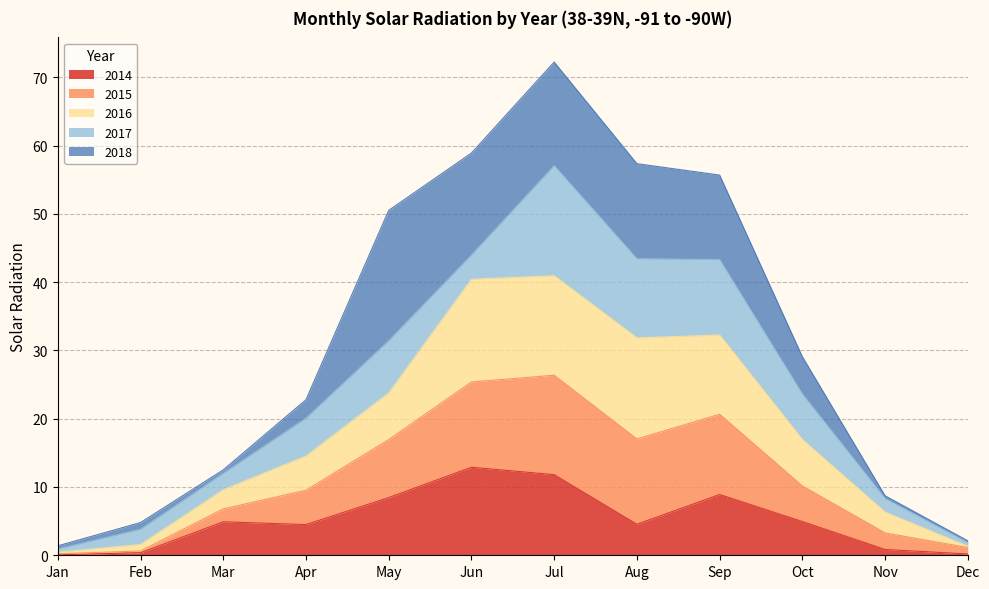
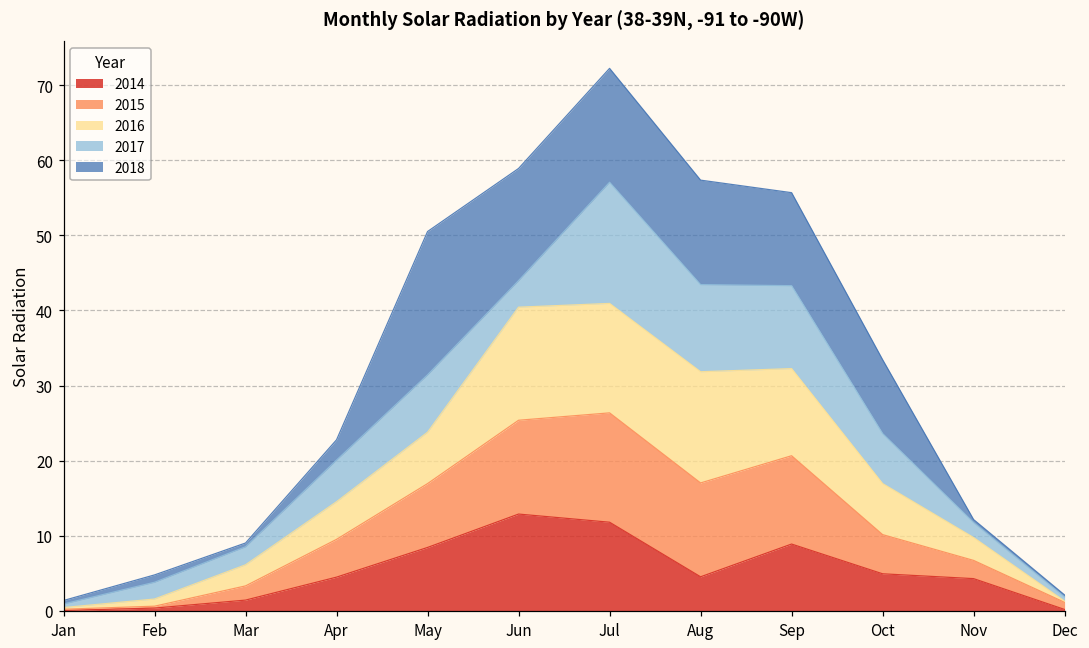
  {
    "2014": {
-     "Mar": 5,
+     "Mar": 1,
      "Apr": 4,
      "May": 8,
      "Jun": 13,
      "Jul": 12,
      "Aug": 5,
      "Sep": 9,
      "Oct": 5,
-     "Nov": 1,
+     "Nov": 4,
      "Dec": 0
    },
    "2015": {
      "Mar": 2,
      "Apr": 5,
      "May": 8,
      "Jun": 12,
      "Jul": 15,
      "Aug": 12,
      "Sep": 12,
      "Oct": 5,
      "Nov": 2
    },
    "2016": {
      "Feb": 1,
      "Mar": 3,
      "Apr": 5,
      "May": 7,
      "Jun": 15,
      "Jul": 15,
      "Aug": 15,
      "Sep": 12,
      "Oct": 7,
      "Nov": 3
    },
    "2017": {
      "Jan": 0,
      "Feb": 2,
      "Mar": 2,
      "Apr": 6,
      "May": 8,
      "Jun": 4,
      "Jul": 16,
      "Aug": 12,
      "Sep": 11,
      "Oct": 7,
      "Nov": 2
    },
    "2018": {
      "Jan": 0,
      "Feb": 1,
      "Mar": 1,
      "Apr": 3,
      "May": 19,
      "Jun": 15,
      "Jul": 15,
      "Aug": 14,
      "Sep": 12,
-     "Oct": 5,
+     "Oct": 10,
      "Nov": 0
    }
  }
